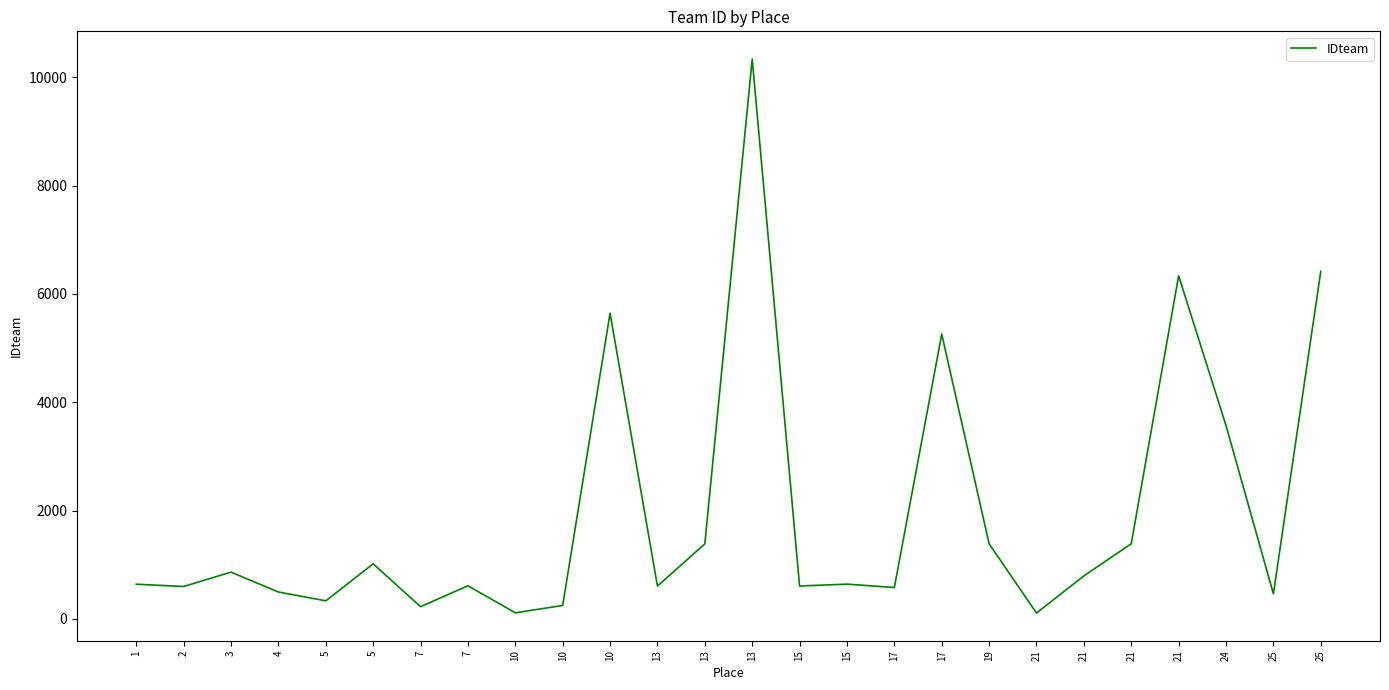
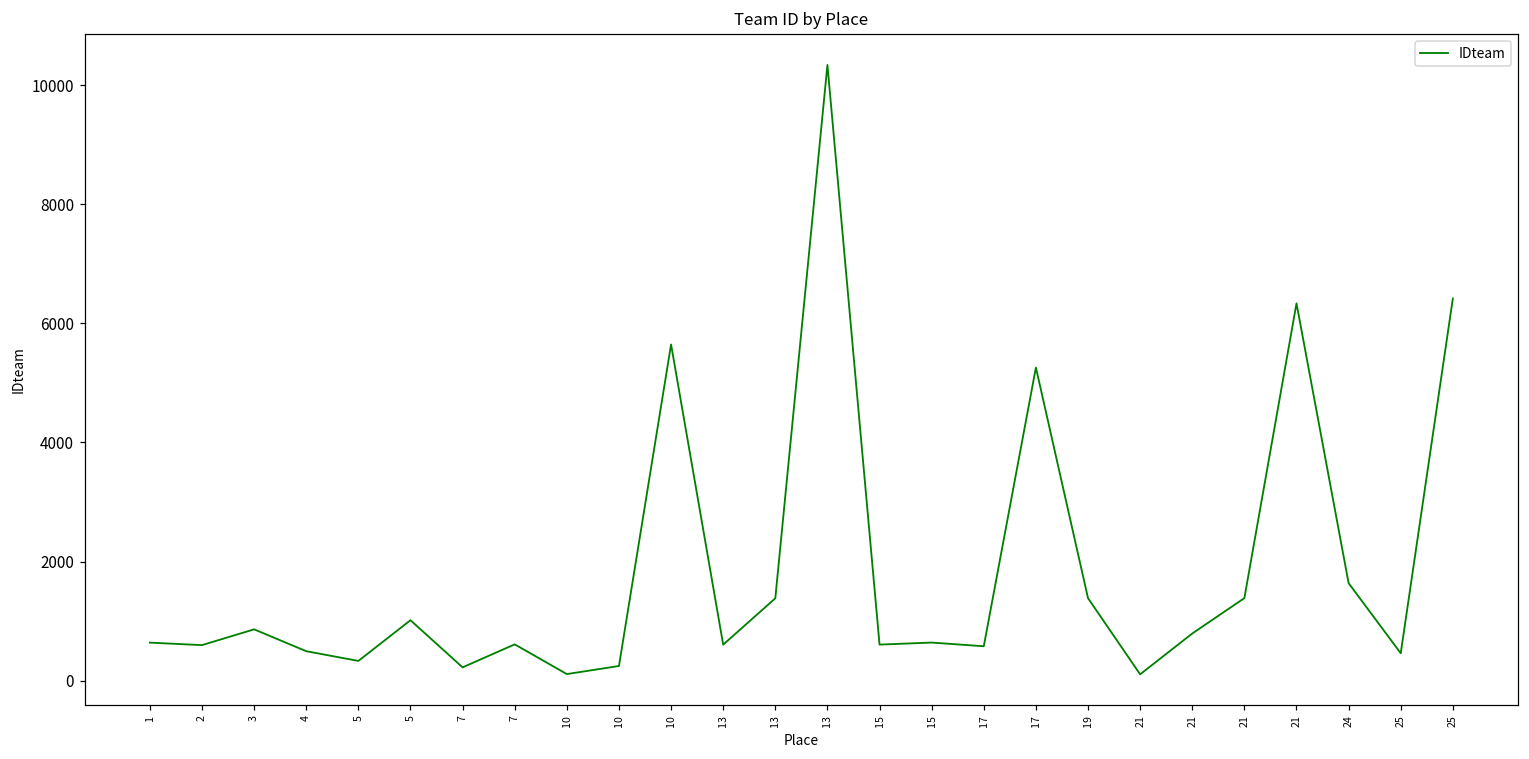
  {
    "1": 600,
    "2": 600,
    "3": 900,
    "4": 500,
    "19": 1400,
-   "24": 3600
+   "24": 1600
  }
